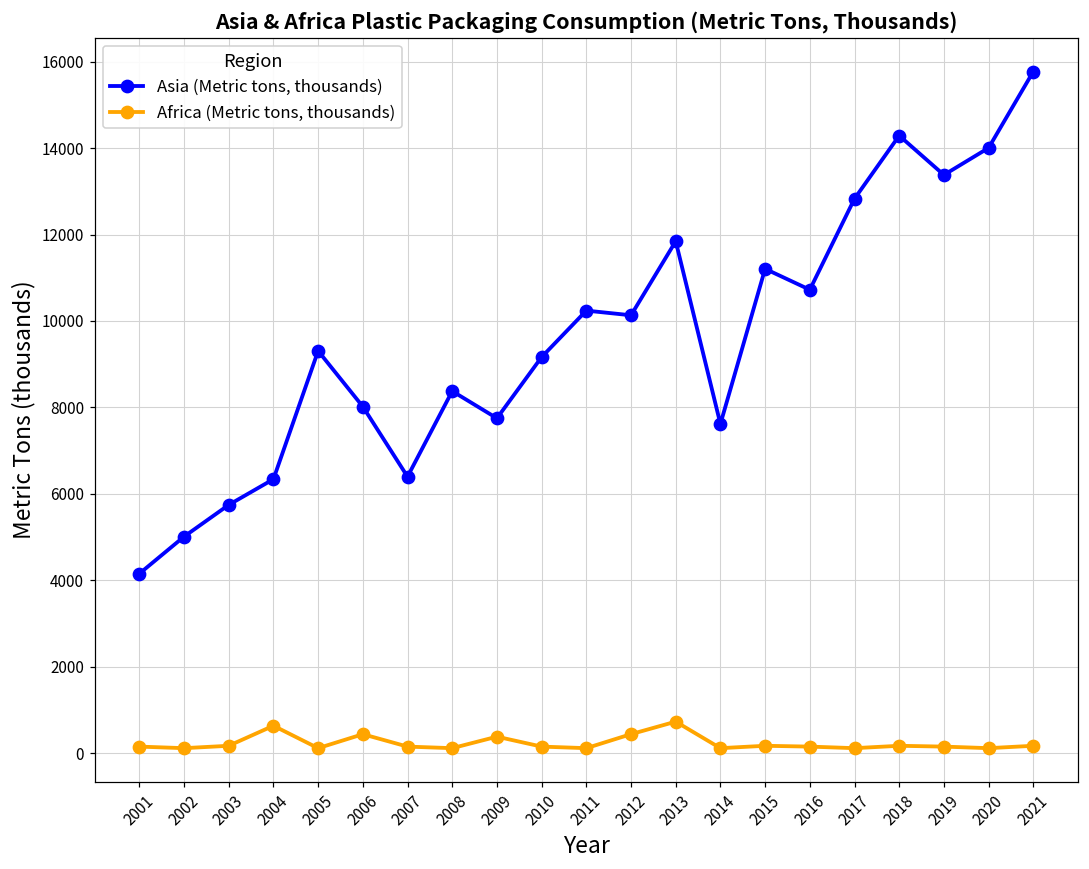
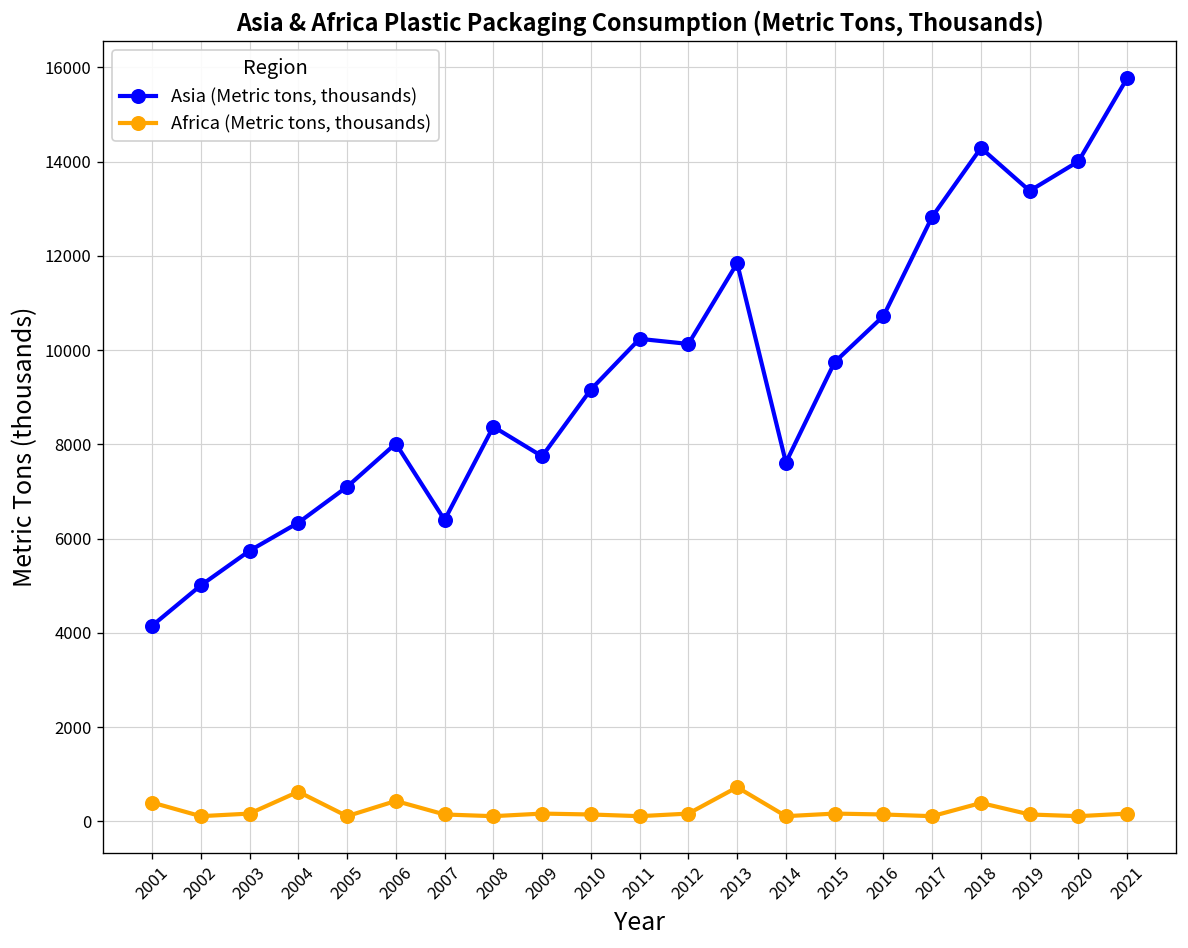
  {
    "Asia (Metric tons, thousands)": {
      "2001": 4200,
      "2002": 5000,
      "2003": 5700,
      "2004": 6300,
-     "2005": 9300,
+     "2005": 7100,
      "2006": 8000,
      "2007": 6400,
      "2008": 8400,
      "2009": 7700,
      "2010": 9200,
      "2011": 10200,
      "2012": 10100,
      "2013": 11800,
      "2014": 7600,
-     "2015": 11200,
+     "2015": 9700,
      "2016": 10700,
      "2017": 12800,
      "2018": 14300,
      "2019": 13400,
      "2020": 14000,
      "2021": 15800
    },
    "Africa (Metric tons, thousands)": {
-     "2001": 100,
+     "2001": 400,
      "2002": 100,
      "2003": 200,
      "2004": 600,
      "2005": 100,
      "2006": 400,
      "2007": 100,
      "2008": 100,
-     "2009": 400,
+     "2009": 200,
      "2010": 100,
      "2011": 100,
-     "2012": 400,
+     "2012": 200,
      "2013": 700,
      "2014": 100,
      "2015": 200,
      "2016": 100,
      "2017": 100,
-     "2018": 200,
+     "2018": 400,
      "2019": 100,
      "2020": 100,
      "2021": 200
    }
  }
